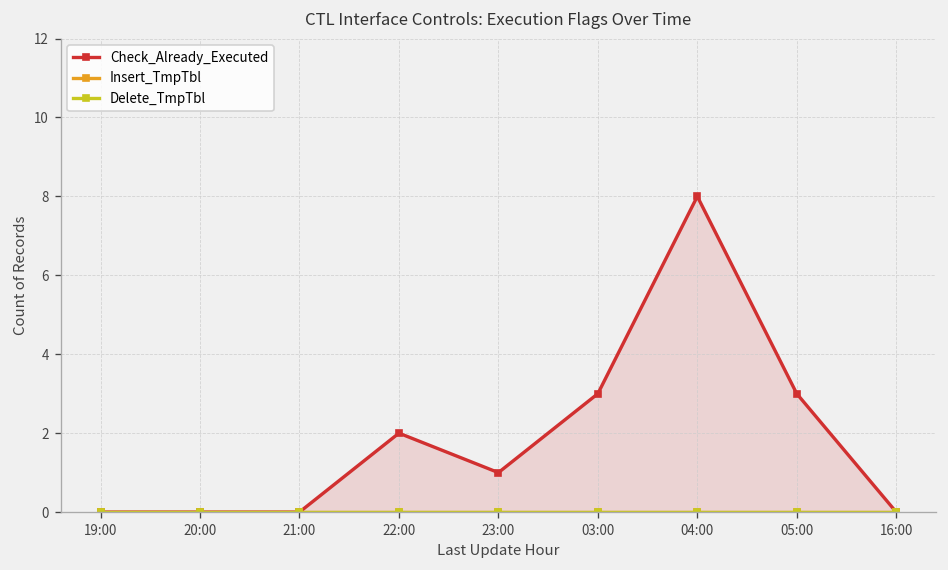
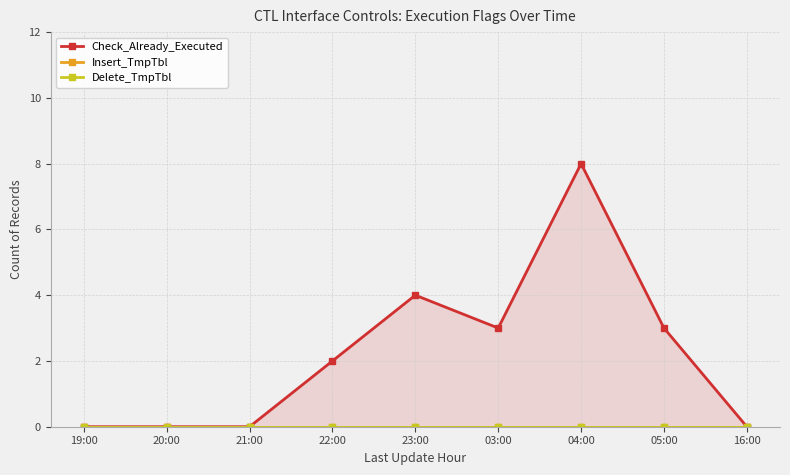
  {
    "Check_Already_Executed": {
      "22:00": 2,
-     "23:00": 1,
+     "23:00": 4,
      "03:00": 3,
      "04:00": 8,
      "05:00": 3
    },
    "Delete_TmpTbl": {
      "22:00": 0,
      "23:00": 0,
      "03:00": 0,
      "04:00": 0,
      "05:00": 0
    }
  }
